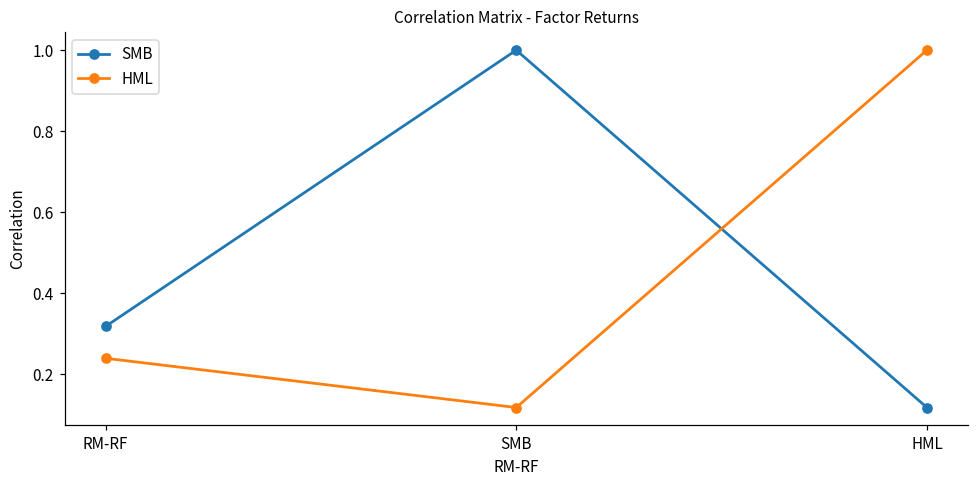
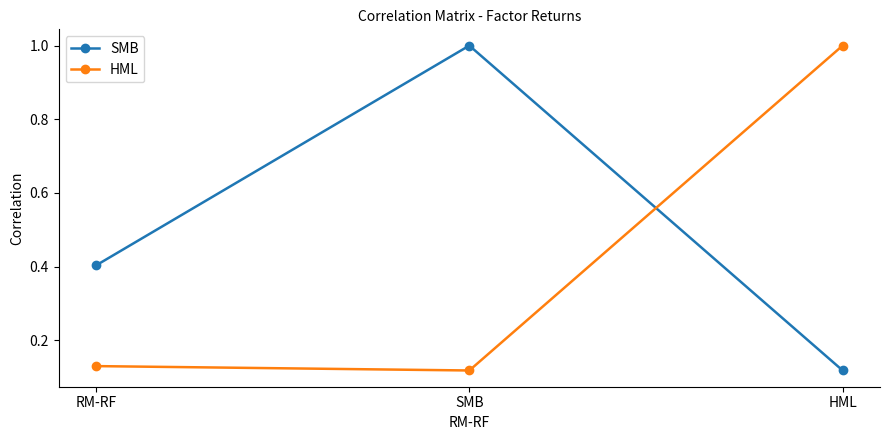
  {
    "SMB": {
-     "RM-RF": 0.32,
+     "RM-RF": 0.40,
      "SMB": 1.00,
      "HML": 0.12
    },
    "HML": {
-     "RM-RF": 0.24,
+     "RM-RF": 0.13,
      "SMB": 0.12,
      "HML": 1.00
    }
  }
